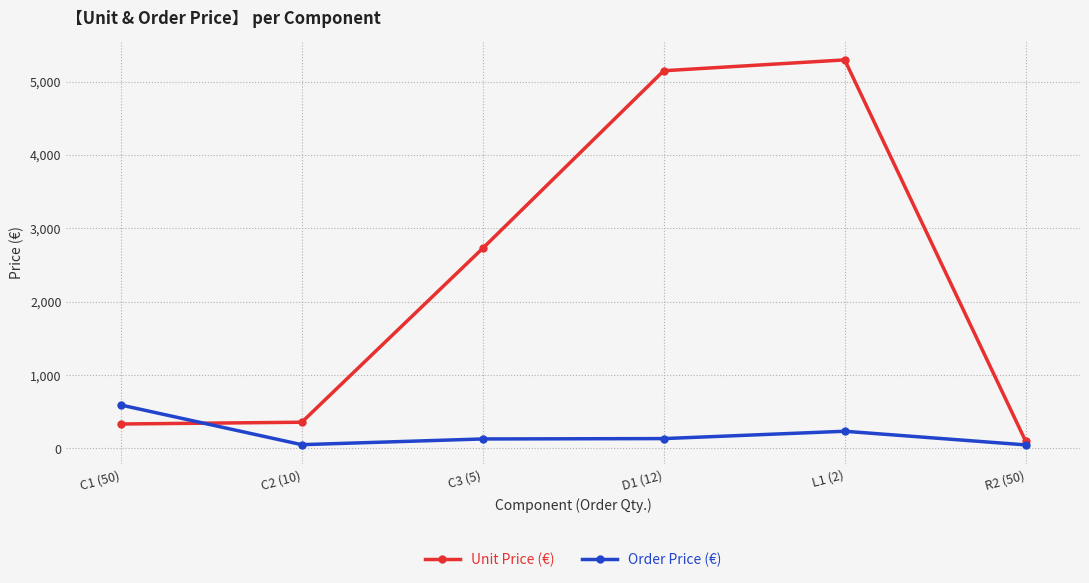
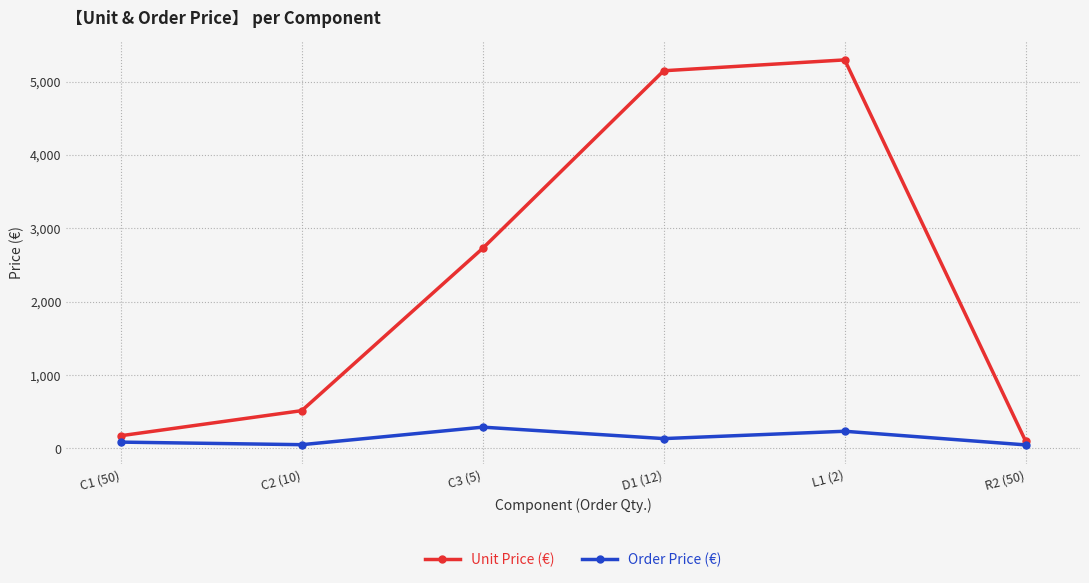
  {
    "Unit Price (€)": {
-     "C1 (50)": "300",
-     "C2 (10)": "400",
+     "C1 (50)": "200",
+     "C2 (10)": "500",
      "C3 (5)": "2,700",
      "D1 (12)": "5,100",
      "L1 (2)": "5,300",
      "R2 (50)": "100"
    },
    "Order Price (€)": {
-     "C1 (50)": "600",
+     "C1 (50)": "100",
      "C2 (10)": "100",
-     "C3 (5)": "100",
+     "C3 (5)": "300",
      "D1 (12)": "100",
      "L1 (2)": "200",
      "R2 (50)": "0"
    }
  }
